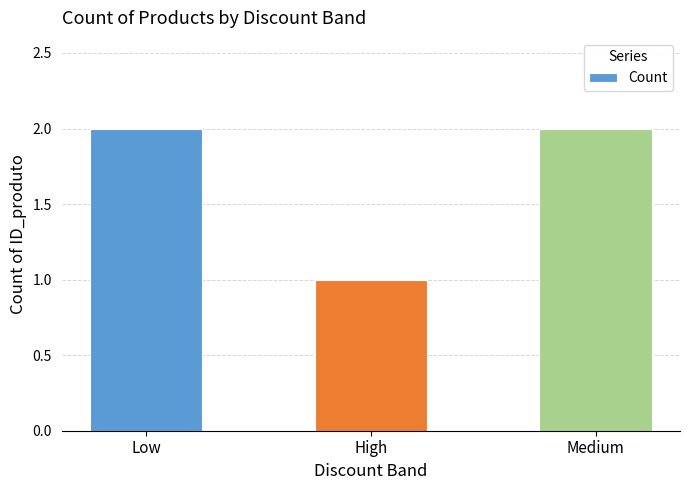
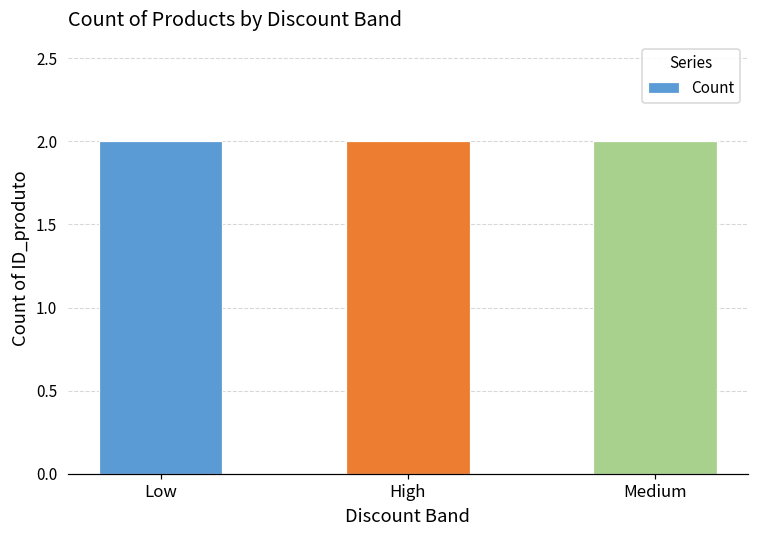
  {
    "Low": 2,
-   "High": 1,
+   "High": 2,
    "Medium": 2
  }
